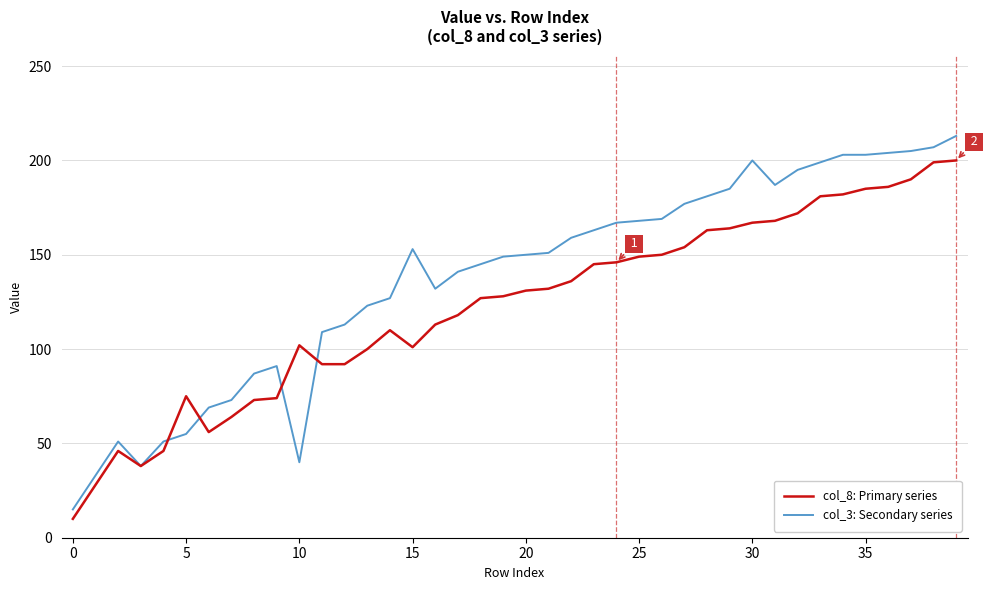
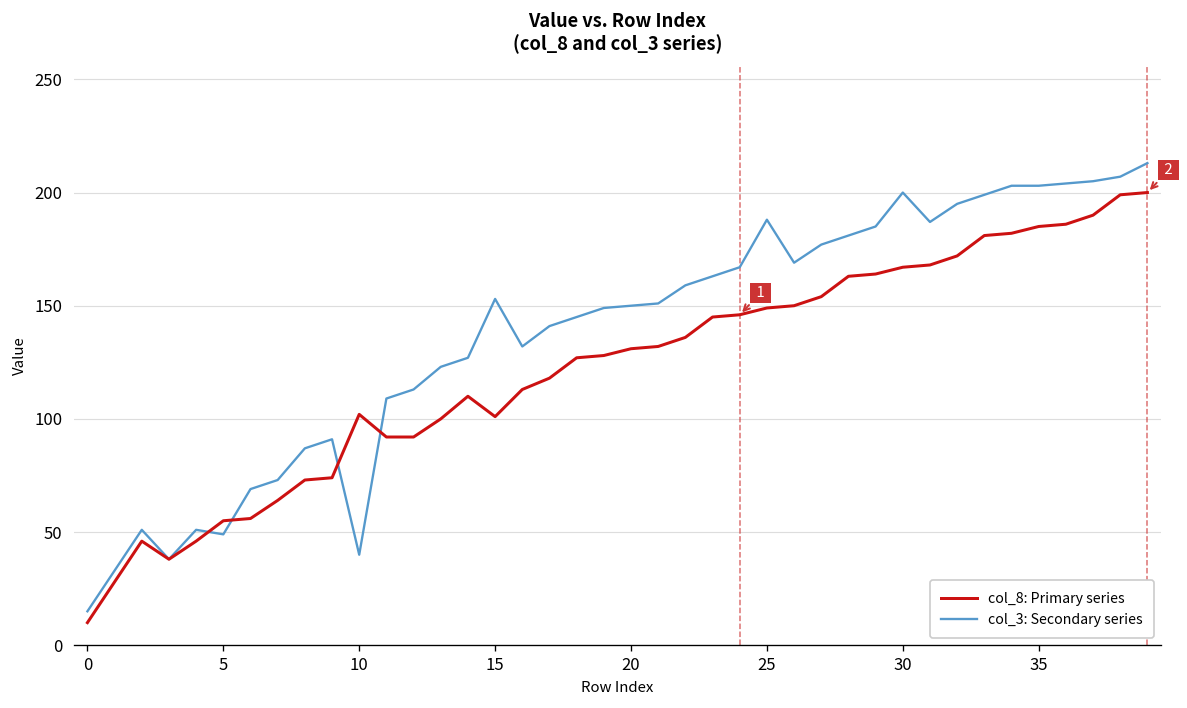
  {
    "col_8: Primary series": {
      "0": 10,
-     "5": 75,
+     "5": 55,
      "10": 102,
      "15": 101,
      "20": 131,
      "30": 167,
      "35": 185
    },
    "col_3: Secondary series": {
      "0": 15,
-     "5": 55,
+     "5": 49,
      "10": 40,
      "15": 153,
      "20": 150,
-     "25": 168,
+     "25": 188,
      "30": 200,
      "35": 203
    }
  }
